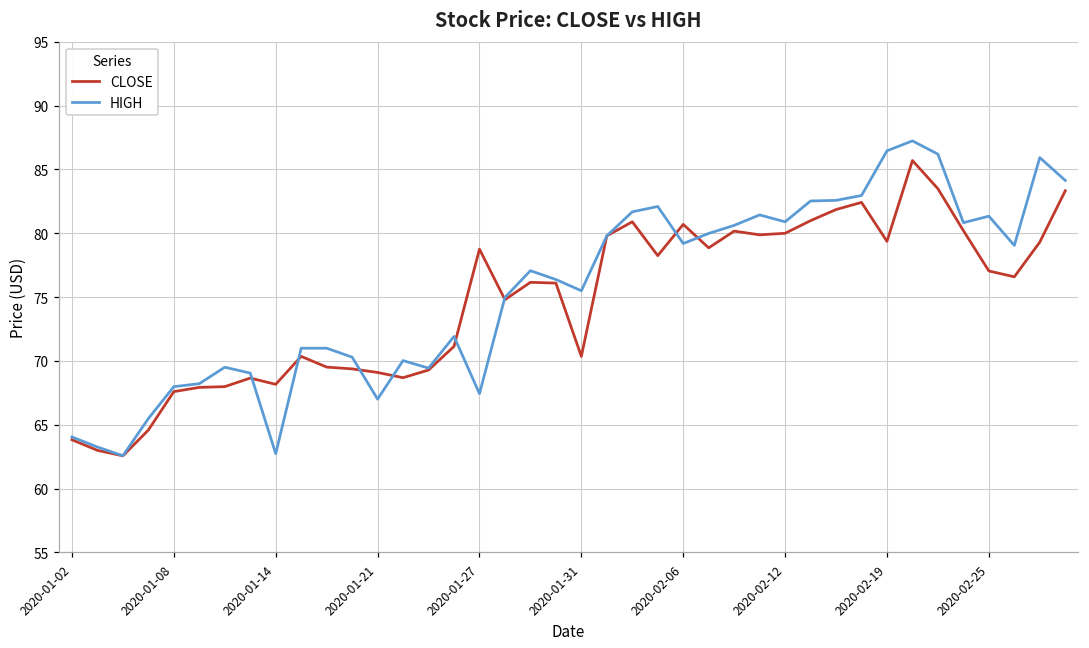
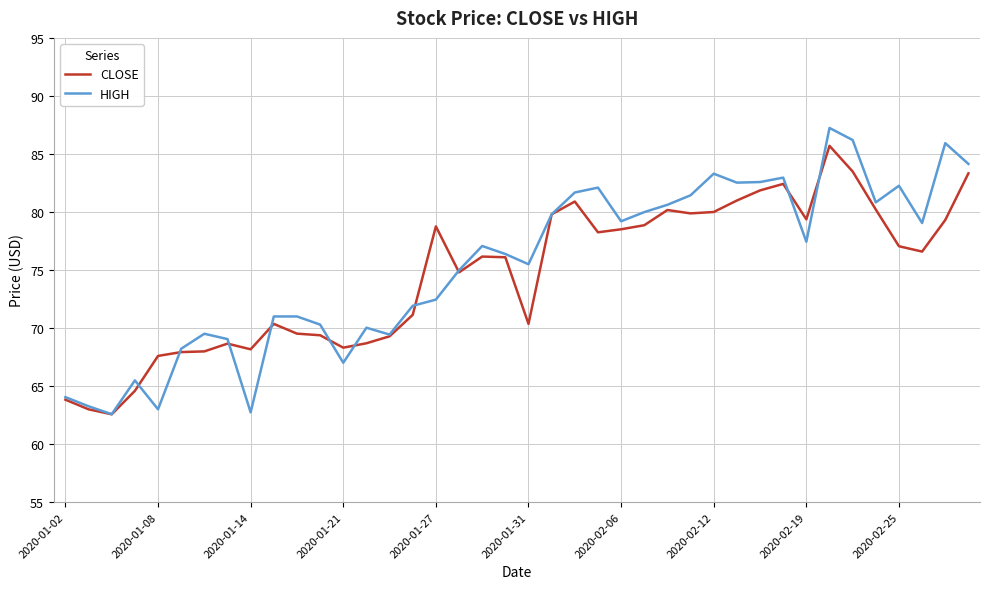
  {
    "CLOSE": {
      "2020-01-02": 63.8,
      "2020-01-08": 67.6,
      "2020-01-14": 68.2,
-     "2020-01-21": 69.1,
+     "2020-01-21": 68.3,
      "2020-01-27": 78.8,
      "2020-01-31": 70.4,
-     "2020-02-06": 80.7,
+     "2020-02-06": 78.5,
      "2020-02-12": 80.0,
      "2020-02-19": 79.4,
      "2020-02-25": 77.1
    },
    "HIGH": {
      "2020-01-02": 64.1,
-     "2020-01-08": 68.0,
+     "2020-01-08": 63.0,
      "2020-01-14": 62.7,
      "2020-01-21": 67.0,
-     "2020-01-27": 67.4,
+     "2020-01-27": 72.5,
      "2020-01-31": 75.5,
      "2020-02-06": 79.2,
-     "2020-02-12": 80.9,
-     "2020-02-19": 86.5,
-     "2020-02-25": 81.3
+     "2020-02-12": 83.3,
+     "2020-02-19": 77.4,
+     "2020-02-25": 82.3
    }
  }
